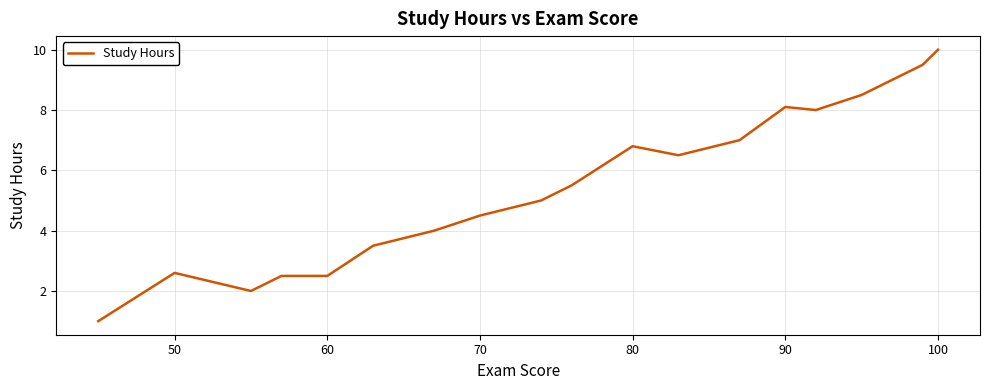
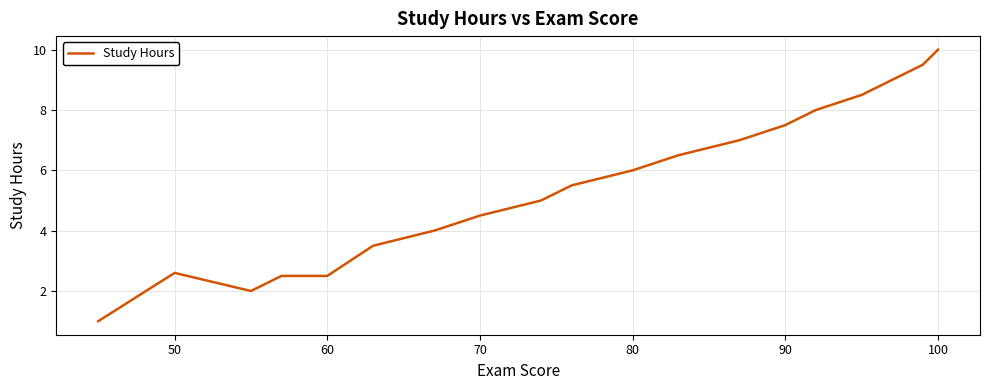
  {
    "50": 2.6,
    "60": 2.5,
    "70": 4.5,
-   "80": 6.8,
-   "90": 8.1,
+   "80": 6.0,
+   "90": 7.5,
    "100": 10.0
  }
